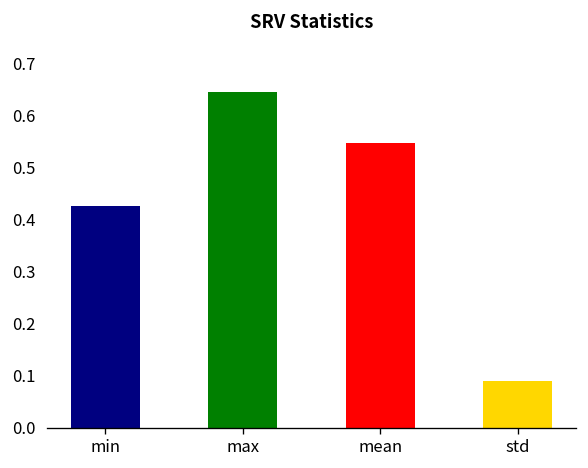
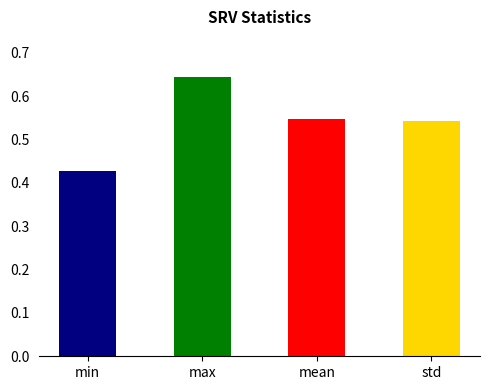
  {
    "min": 0.43,
    "max": 0.65,
    "mean": 0.55,
-   "std": 0.09
+   "std": 0.54
  }
